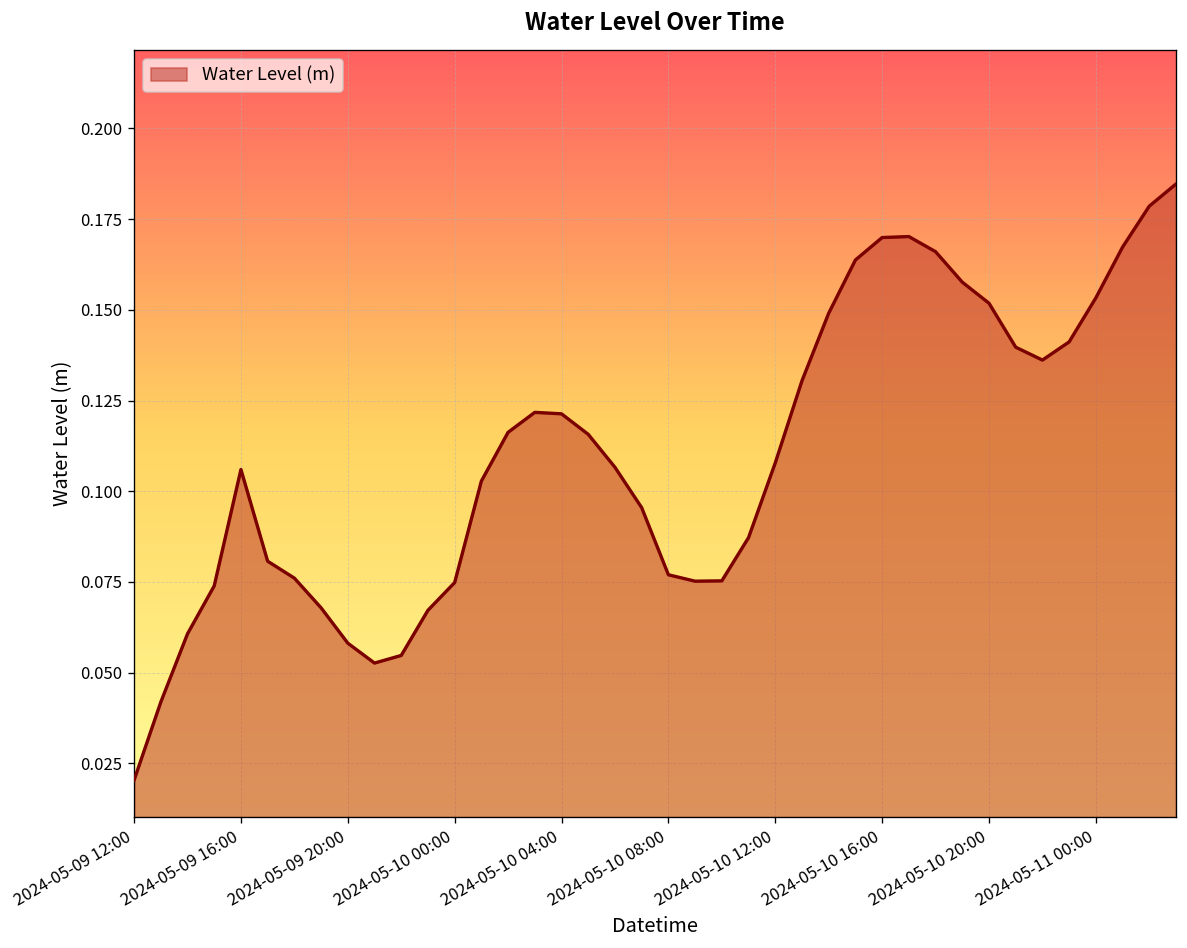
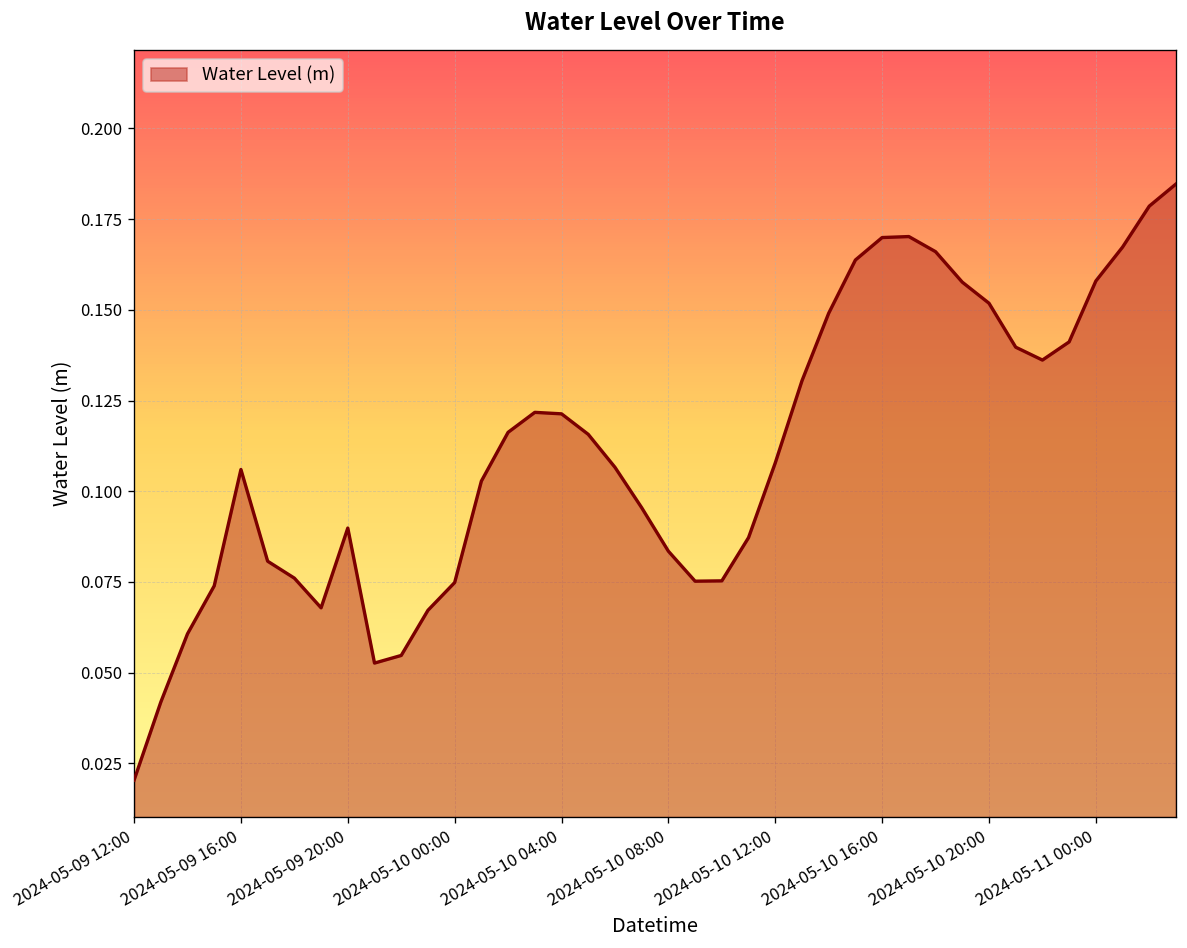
  {
    "2024-05-09 12:00": 0.020,
    "2024-05-09 16:00": 0.106,
-   "2024-05-09 20:00": 0.058,
+   "2024-05-09 20:00": 0.090,
    "2024-05-10 00:00": 0.075,
    "2024-05-10 04:00": 0.121,
-   "2024-05-10 08:00": 0.077,
+   "2024-05-10 08:00": 0.083,
    "2024-05-10 12:00": 0.108,
    "2024-05-10 16:00": 0.170,
    "2024-05-10 20:00": 0.152,
-   "2024-05-11 00:00": 0.153
+   "2024-05-11 00:00": 0.158
  }
